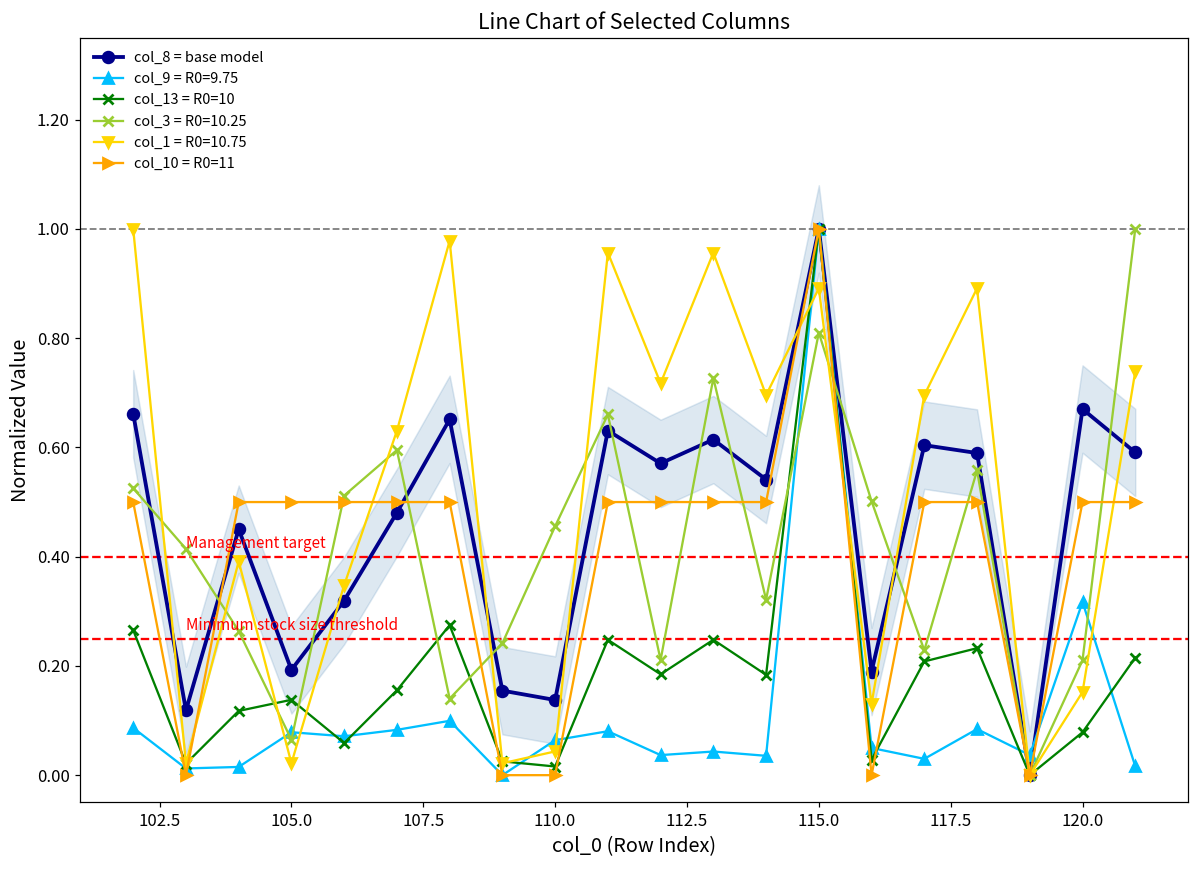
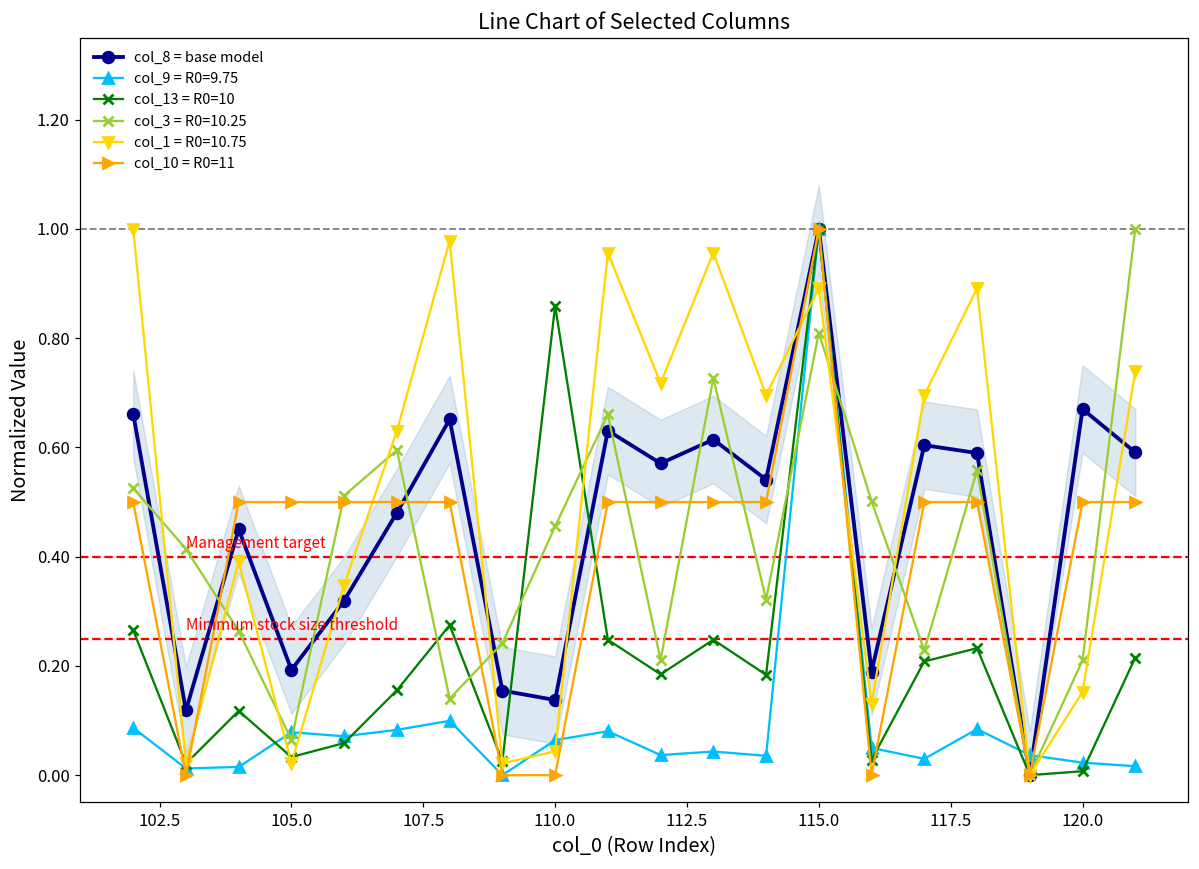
  {
    "col_8 = base model": {
      "105.0": 0.19,
      "110.0": 0.14,
      "120.0": 0.67
    },
    "col_9 = R0=9.75": {
      "105.0": 0.08,
      "110.0": 0.06,
-     "120.0": 0.32
+     "120.0": 0.02
    },
    "col_13 = R0=10": {
-     "105.0": 0.14,
-     "110.0": 0.02,
-     "120.0": 0.08
+     "105.0": 0.03,
+     "110.0": 0.86,
+     "120.0": 0.01
    },
    "col_3 = R0=10.25": {
      "105.0": 0.06,
      "110.0": 0.46,
      "115.0": 0.81,
      "120.0": 0.21
    }
  }
